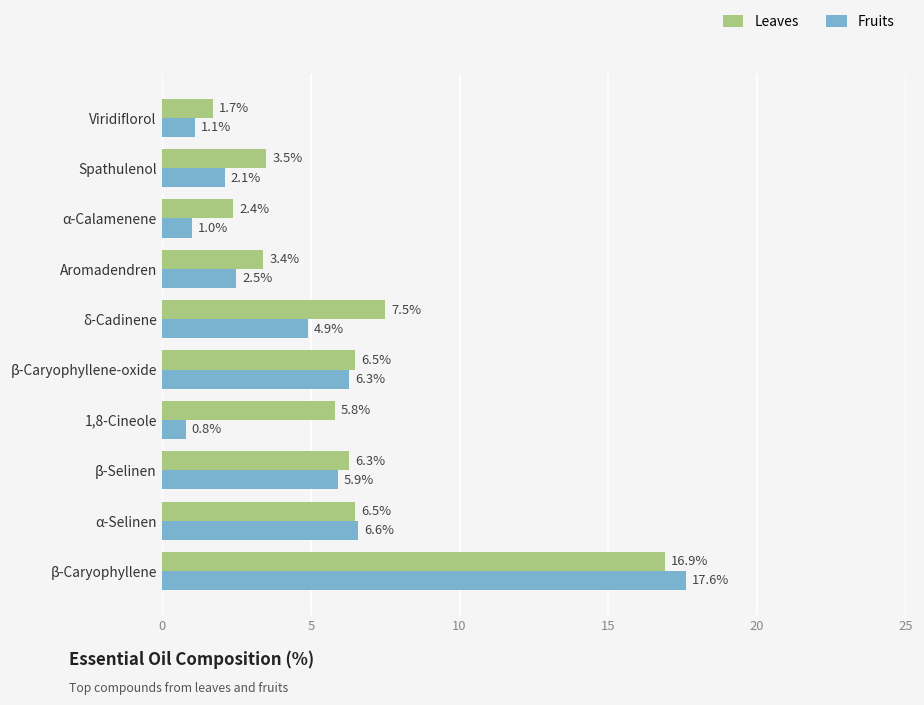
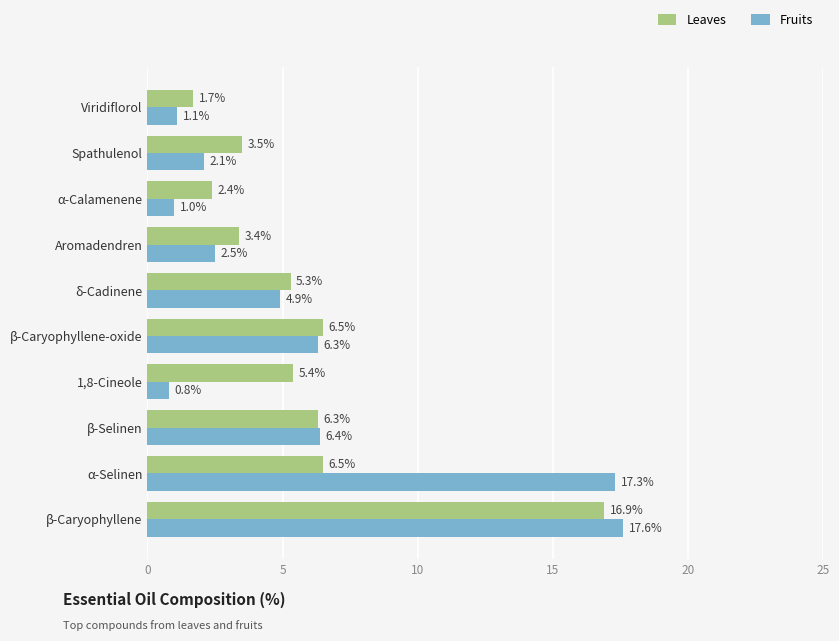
  {
    "Leaves": {
      "Viridiflorol": "1.7%",
      "Spathulenol": "3.5%",
      "α-Calamenene": "2.4%",
      "Aromadendren": "3.4%",
-     "δ-Cadinene": "7.5%",
+     "δ-Cadinene": "5.3%",
      "β-Caryophyllene-oxide": "6.5%",
-     "1,8-Cineole": "5.8%",
+     "1,8-Cineole": "5.4%",
      "β-Selinen": "6.3%",
      "α-Selinen": "6.5%",
      "β-Caryophyllene": "16.9%"
    },
    "Fruits": {
      "Viridiflorol": "1.1%",
      "Spathulenol": "2.1%",
      "α-Calamenene": "1.0%",
      "Aromadendren": "2.5%",
      "δ-Cadinene": "4.9%",
      "β-Caryophyllene-oxide": "6.3%",
      "1,8-Cineole": "0.8%",
-     "β-Selinen": "5.9%",
-     "α-Selinen": "6.6%",
+     "β-Selinen": "6.4%",
+     "α-Selinen": "17.3%",
      "β-Caryophyllene": "17.6%"
    }
  }
